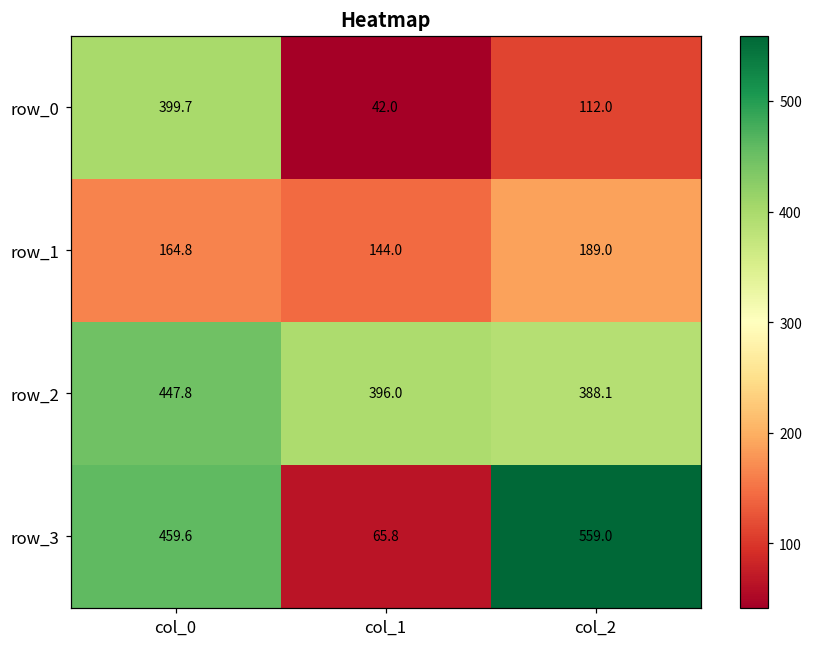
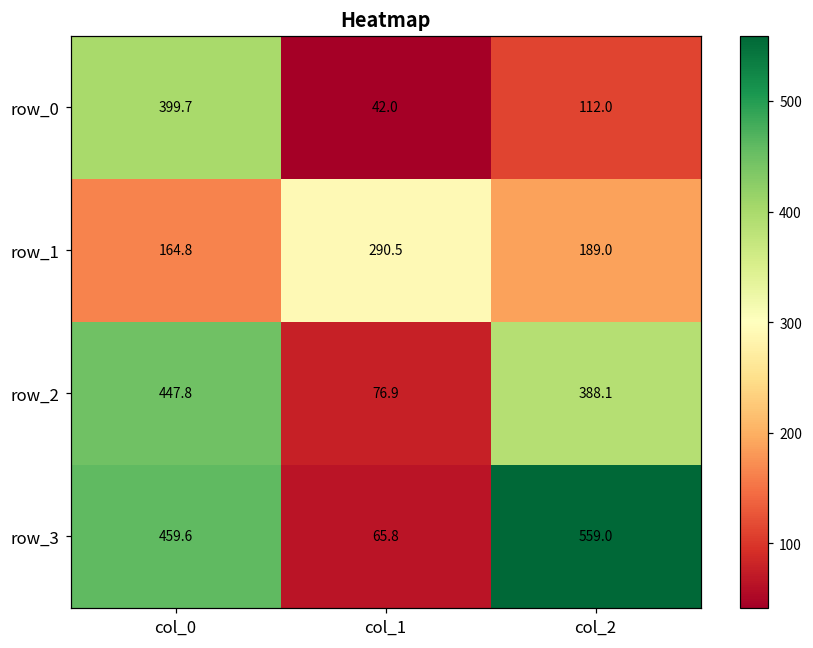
  {
    "row_0": {
      "col_0": 399.7,
      "col_1": 42.0,
      "col_2": 112.0
    },
    "row_1": {
      "col_0": 164.8,
-     "col_1": 144.0,
+     "col_1": 290.5,
      "col_2": 189.0
    },
    "row_2": {
      "col_0": 447.8,
-     "col_1": 396.0,
+     "col_1": 76.9,
      "col_2": 388.1
    },
    "row_3": {
      "col_0": 459.6,
      "col_1": 65.8,
      "col_2": 559.0
    }
  }
